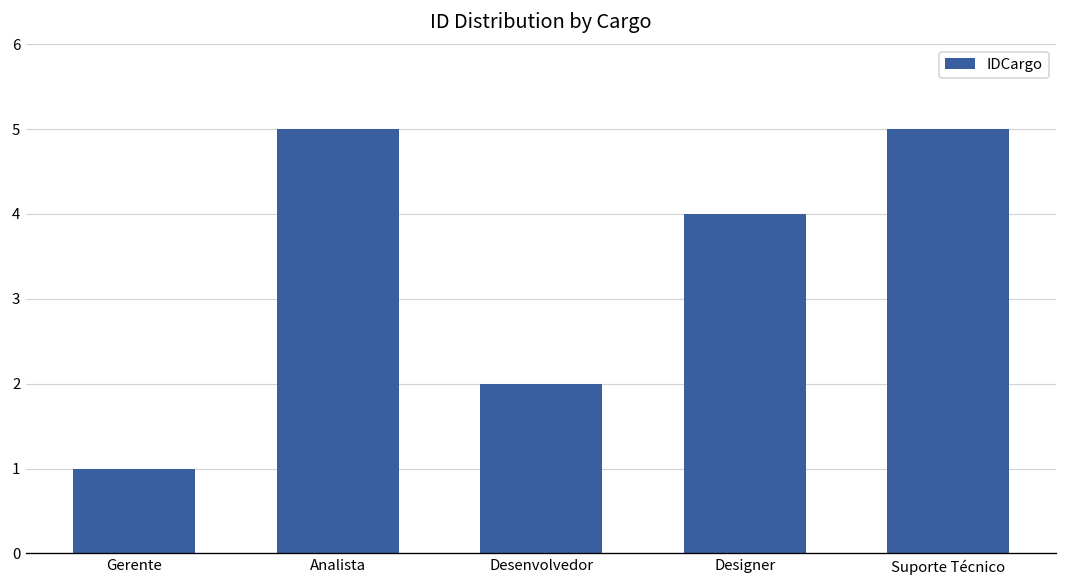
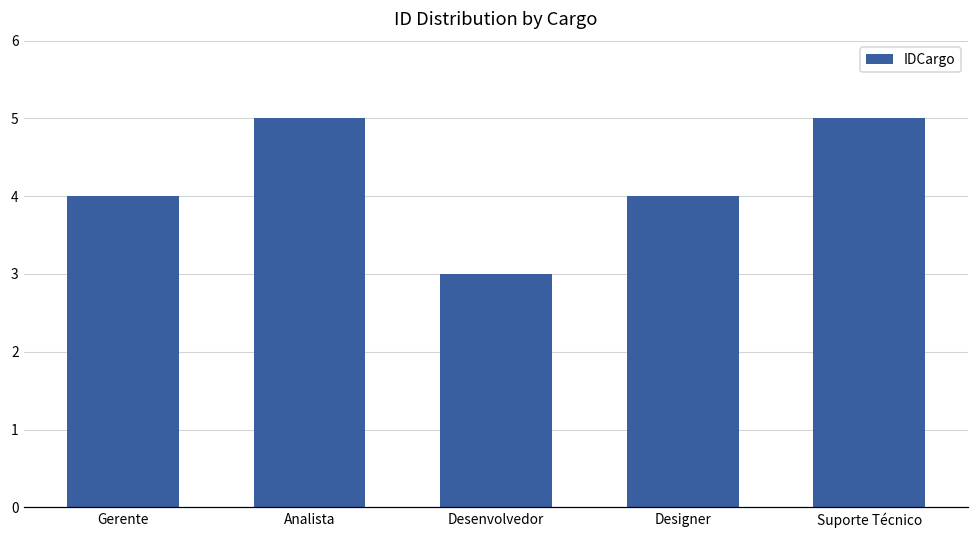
  {
-   "Gerente": 1,
+   "Gerente": 4,
    "Analista": 5,
-   "Desenvolvedor": 2,
+   "Desenvolvedor": 3,
    "Designer": 4,
    "Suporte Técnico": 5
  }
